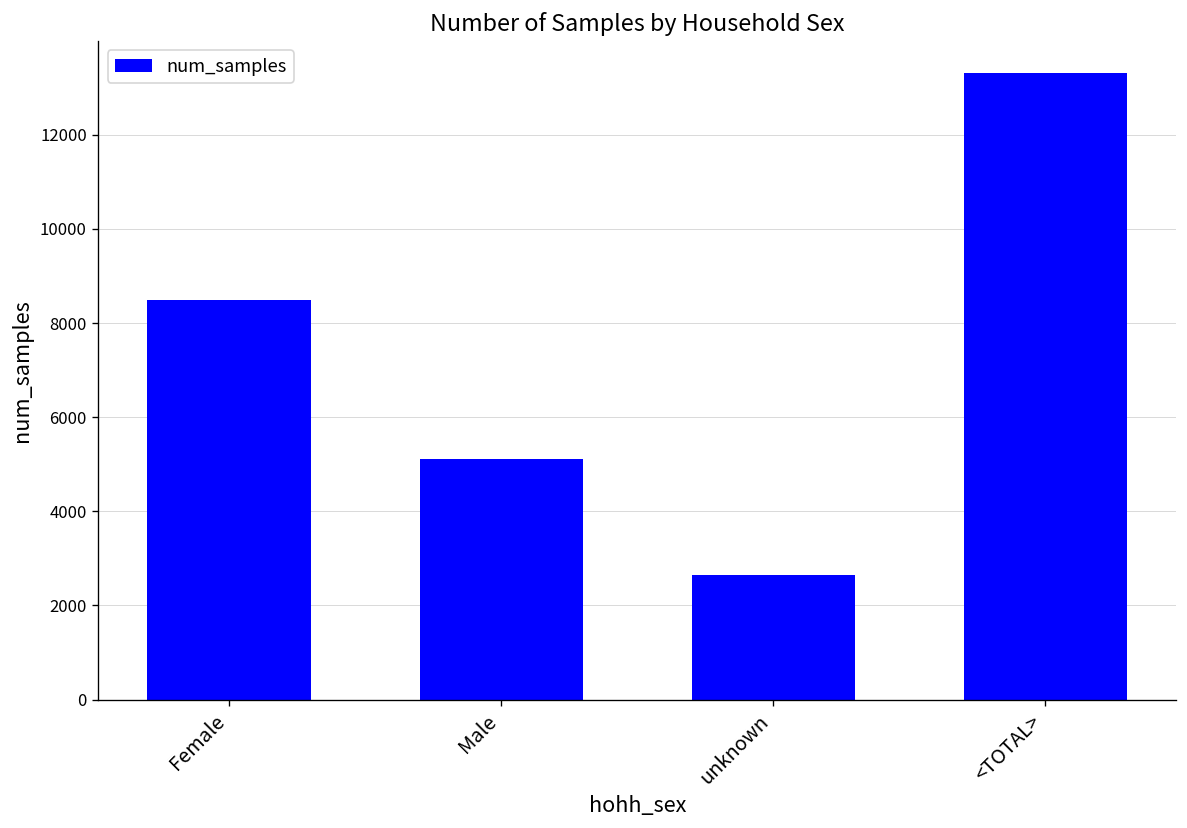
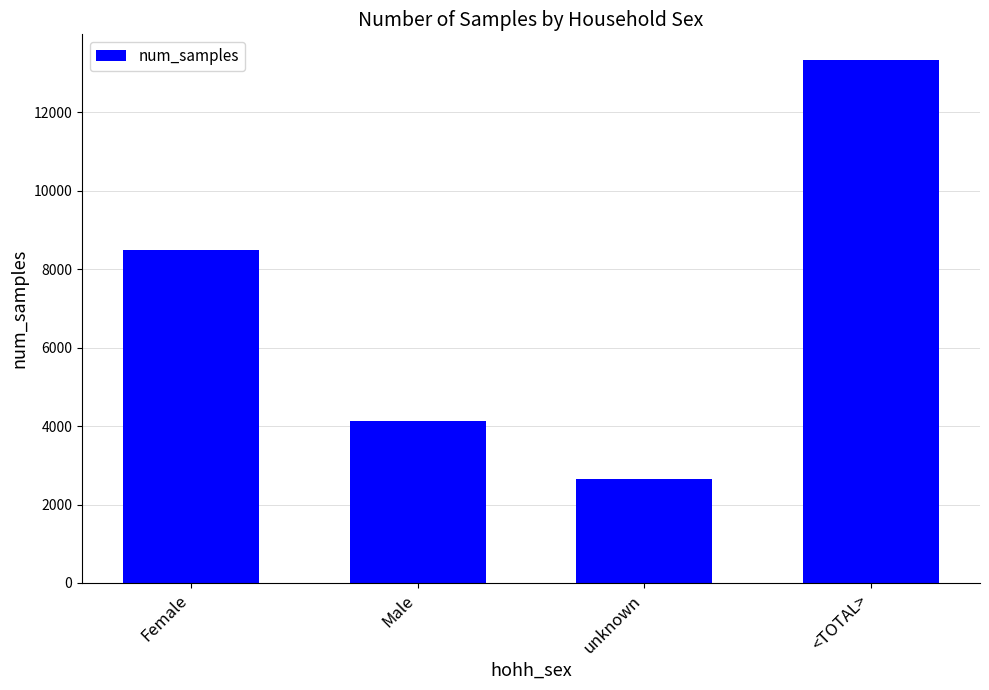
  {
    "Female": 8500,
-   "Male": 5100,
+   "Male": 4100,
    "unknown": 2700,
    "<TOTAL>": 13300
  }
